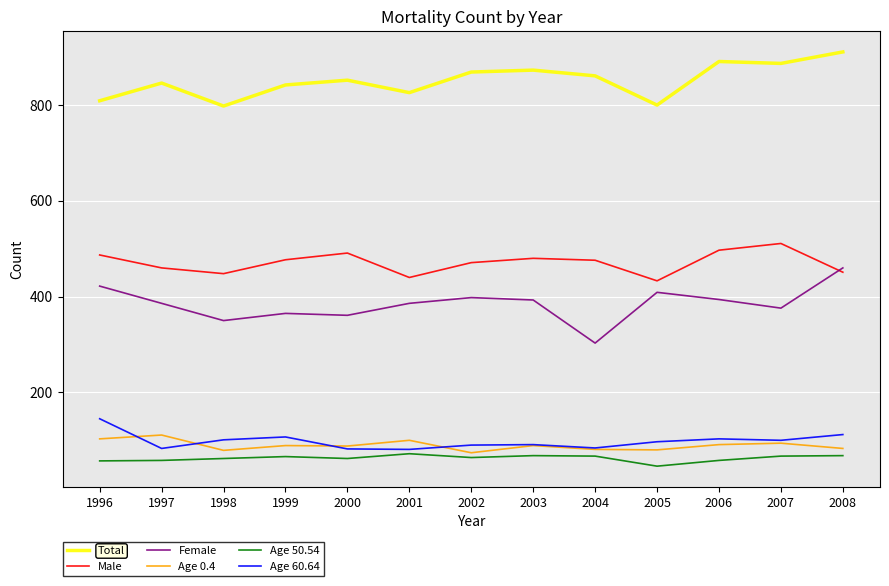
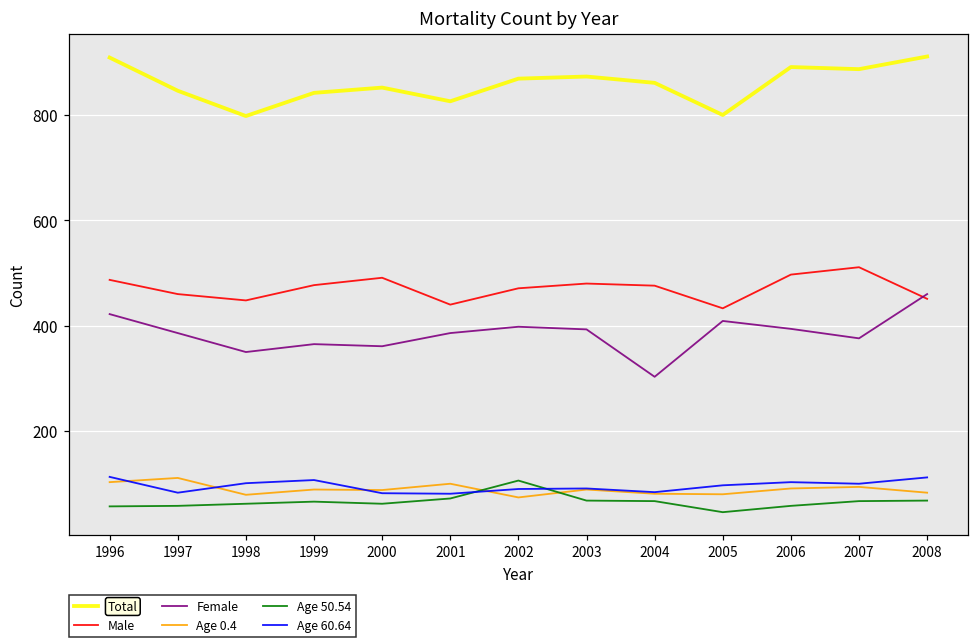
  {
    "Total": {
-     "1996": 810,
+     "1996": 910,
      "1997": 850,
      "1998": 800,
      "1999": 840,
      "2000": 850,
      "2001": 830,
      "2002": 870,
      "2003": 870,
      "2004": 860,
      "2005": 800,
      "2006": 890,
      "2007": 890,
      "2008": 910
    },
    "Male": {
      "1996": 490,
      "1997": 460,
      "1998": 450,
      "1999": 480,
      "2000": 490,
      "2001": 440,
      "2002": 470,
      "2003": 480,
      "2004": 480,
      "2005": 430,
      "2006": 500,
      "2007": 510,
      "2008": 450
    },
    "Female": {
      "1996": 420,
      "1997": 390,
      "1998": 350,
      "1999": 370,
      "2000": 360,
      "2001": 390,
      "2002": 400,
      "2003": 390,
      "2004": 300,
      "2005": 410,
      "2006": 390,
      "2007": 380,
      "2008": 460
    },
    "Age 0.4": {
      "1996": 100,
      "1997": 110,
      "1998": 80,
      "1999": 90,
      "2000": 90,
      "2001": 100,
      "2002": 70,
      "2005": 80,
      "2006": 90,
      "2007": 90,
      "2008": 80
    },
    "Age 50.54": {
      "1996": 60,
      "1997": 60,
      "1998": 60,
      "1999": 70,
      "2000": 60,
      "2001": 70,
-     "2002": 60,
+     "2002": 110,
      "2003": 70,
      "2004": 70,
      "2005": 50,
      "2006": 60,
      "2007": 70,
      "2008": 70
    },
    "Age 60.64": {
-     "1996": 150,
+     "1996": 110,
      "1997": 80,
      "1998": 100,
      "1999": 110,
      "2000": 80,
      "2001": 80,
      "2002": 90,
      "2005": 100,
      "2006": 100,
      "2007": 100,
      "2008": 110
    }
  }
